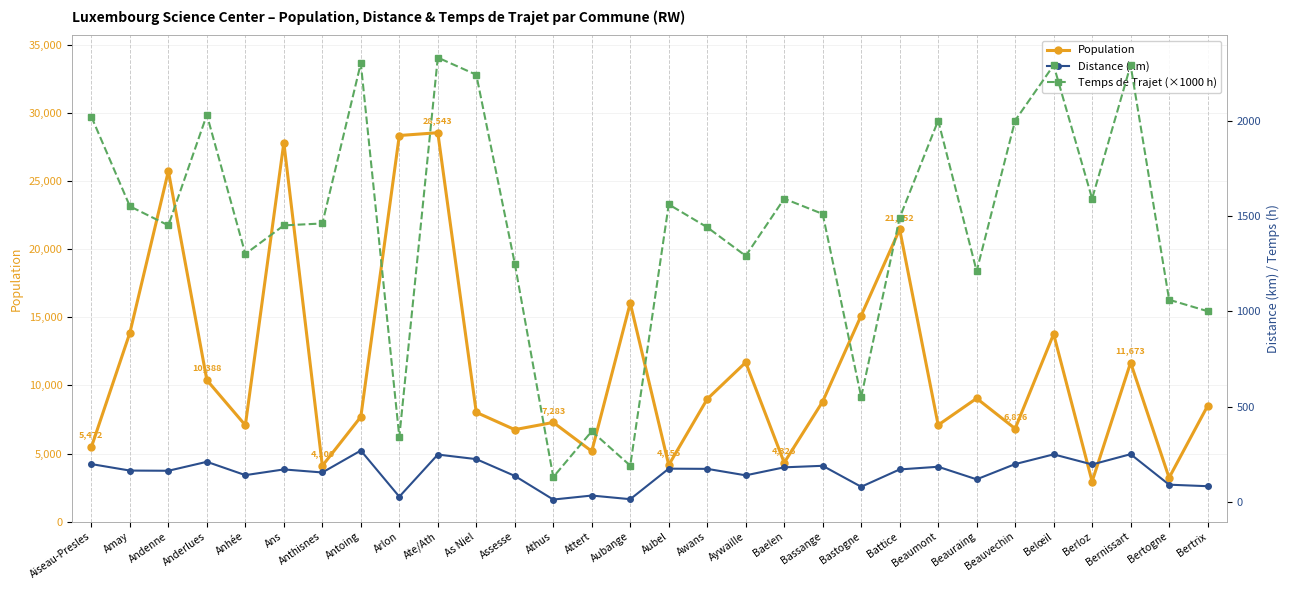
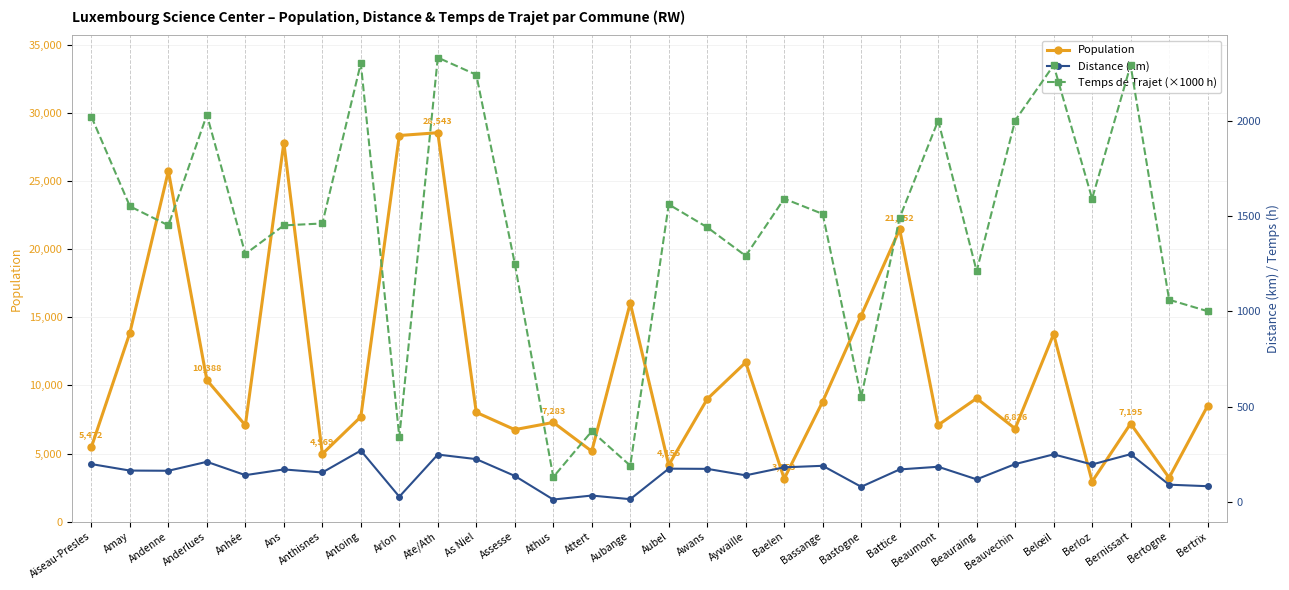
  {
    "Population": {
      "Aiseau-Presles": "5,472",
      "Anderlues": "10,388",
-     "Anthisnes": "4,100",
+     "Anthisnes": "4,969",
      "Ate/Ath": "28,543",
      "Athus": "7,283",
      "Aubel": "4,155",
-     "Baelen": "4,326",
+     "Baelen": "3,153",
      "Beauvechin": "6,826",
-     "Bernissart": "11,673"
+     "Bernissart": "7,195"
    }
  }
